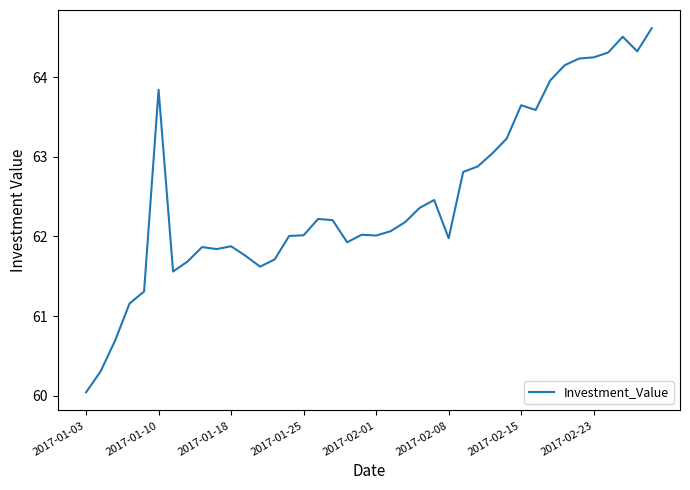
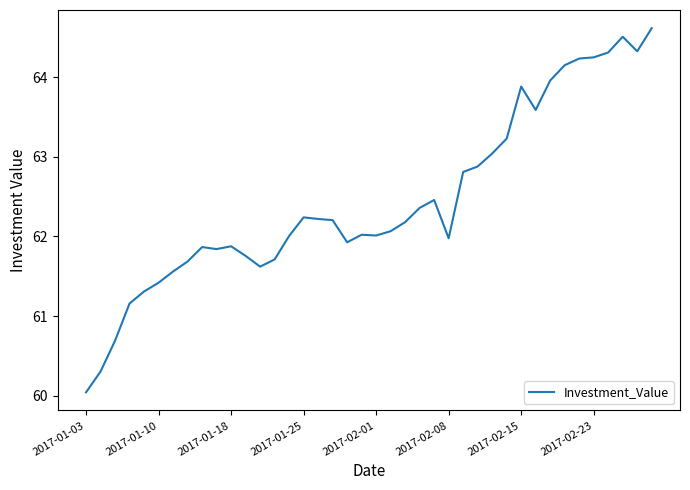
  {
    "2017-01-03": 60.0,
-   "2017-01-10": 63.8,
+   "2017-01-10": 61.4,
    "2017-01-18": 61.9,
-   "2017-01-25": 62.0,
+   "2017-01-25": 62.2,
    "2017-02-01": 62.0,
    "2017-02-08": 62.0,
-   "2017-02-15": 63.6,
+   "2017-02-15": 63.9,
    "2017-02-23": 64.2
  }
